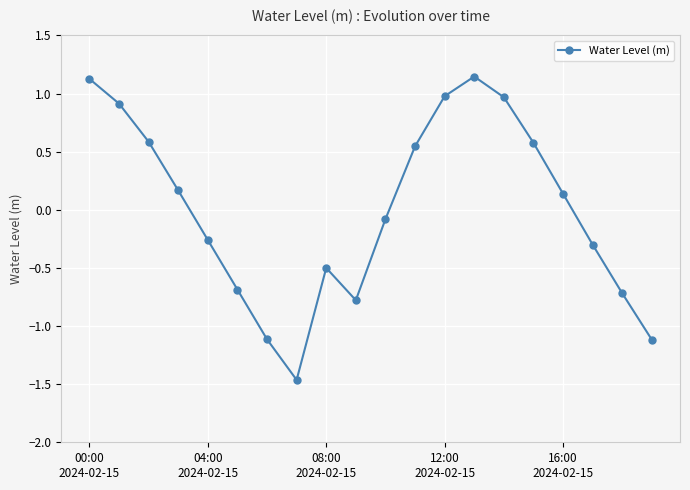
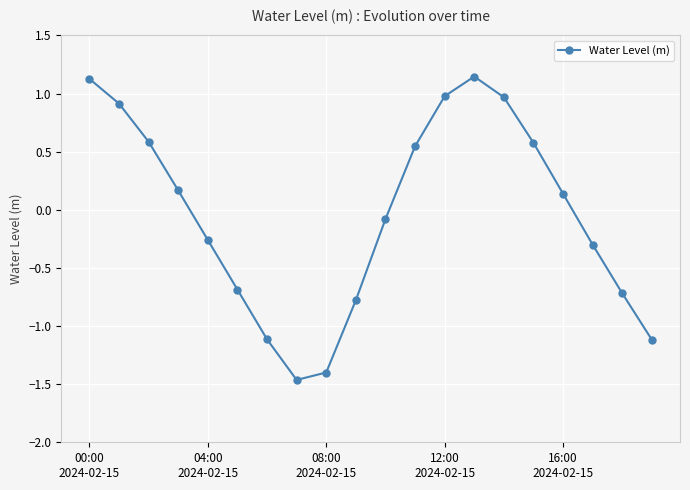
  {
    "00:00 2024-02-15": 1.13,
    "04:00 2024-02-15": -0.26,
-   "08:00 2024-02-15": -0.50,
+   "08:00 2024-02-15": -1.40,
    "12:00 2024-02-15": 0.98,
    "16:00 2024-02-15": 0.14
  }
